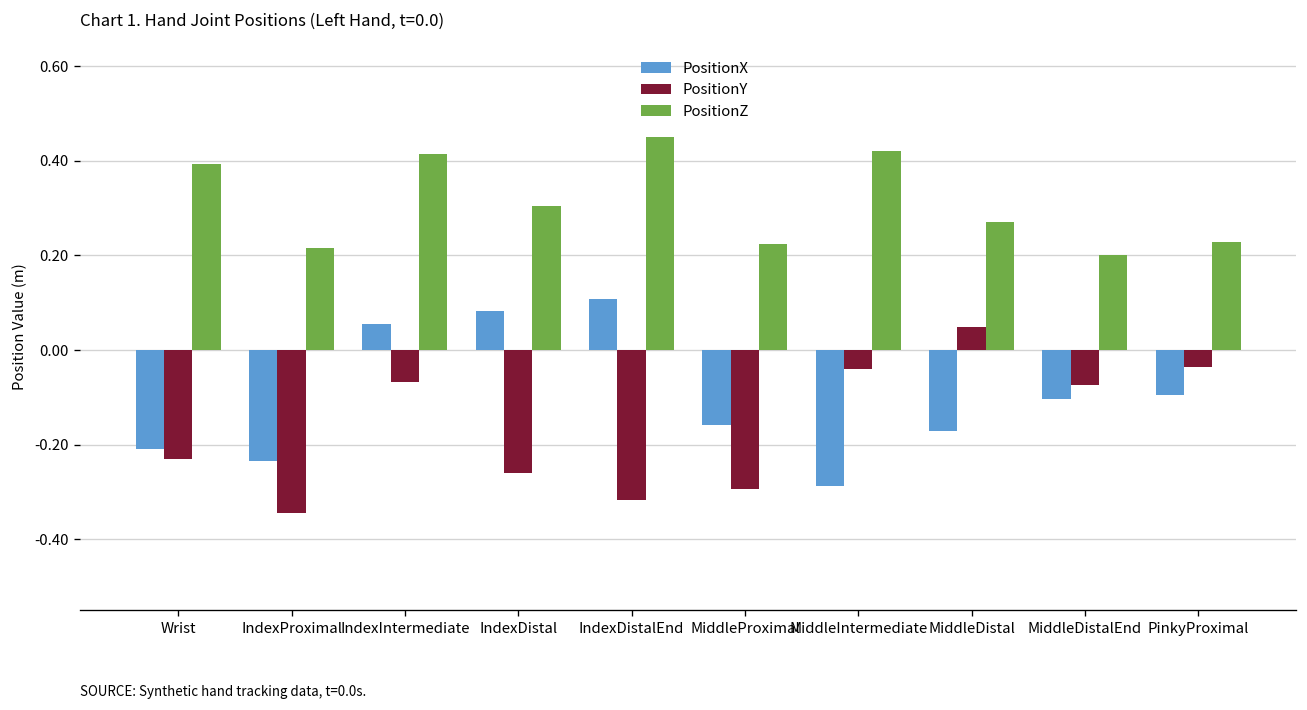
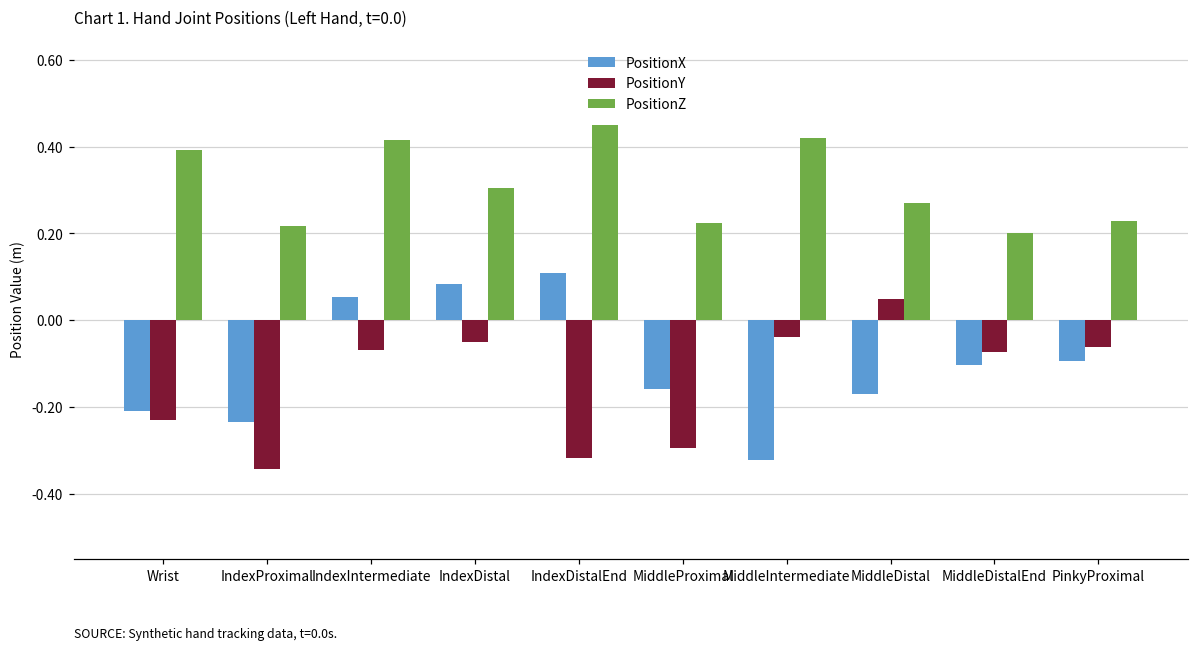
  {
    "PositionX": {
      "Wrist": -0.21,
      "IndexProximal": -0.23,
      "IndexIntermediate": 0.05,
      "IndexDistal": 0.08,
      "IndexDistalEnd": 0.11,
      "MiddleProximal": -0.16,
-     "MiddleIntermediate": -0.29,
+     "MiddleIntermediate": -0.32,
      "MiddleDistal": -0.17,
      "MiddleDistalEnd": -0.10,
      "PinkyProximal": -0.09
    },
    "PositionY": {
      "Wrist": -0.23,
      "IndexProximal": -0.34,
      "IndexIntermediate": -0.07,
-     "IndexDistal": -0.26,
+     "IndexDistal": -0.05,
      "IndexDistalEnd": -0.32,
      "MiddleProximal": -0.29,
      "MiddleIntermediate": -0.04,
      "MiddleDistal": 0.05,
      "MiddleDistalEnd": -0.07,
-     "PinkyProximal": -0.04
+     "PinkyProximal": -0.06
    },
    "PositionZ": {
      "Wrist": 0.39,
      "IndexProximal": 0.22,
      "IndexIntermediate": 0.42,
      "IndexDistal": 0.31,
      "IndexDistalEnd": 0.45,
      "MiddleProximal": 0.22,
      "MiddleIntermediate": 0.42,
      "MiddleDistal": 0.27,
      "MiddleDistalEnd": 0.20,
      "PinkyProximal": 0.23
    }
  }
